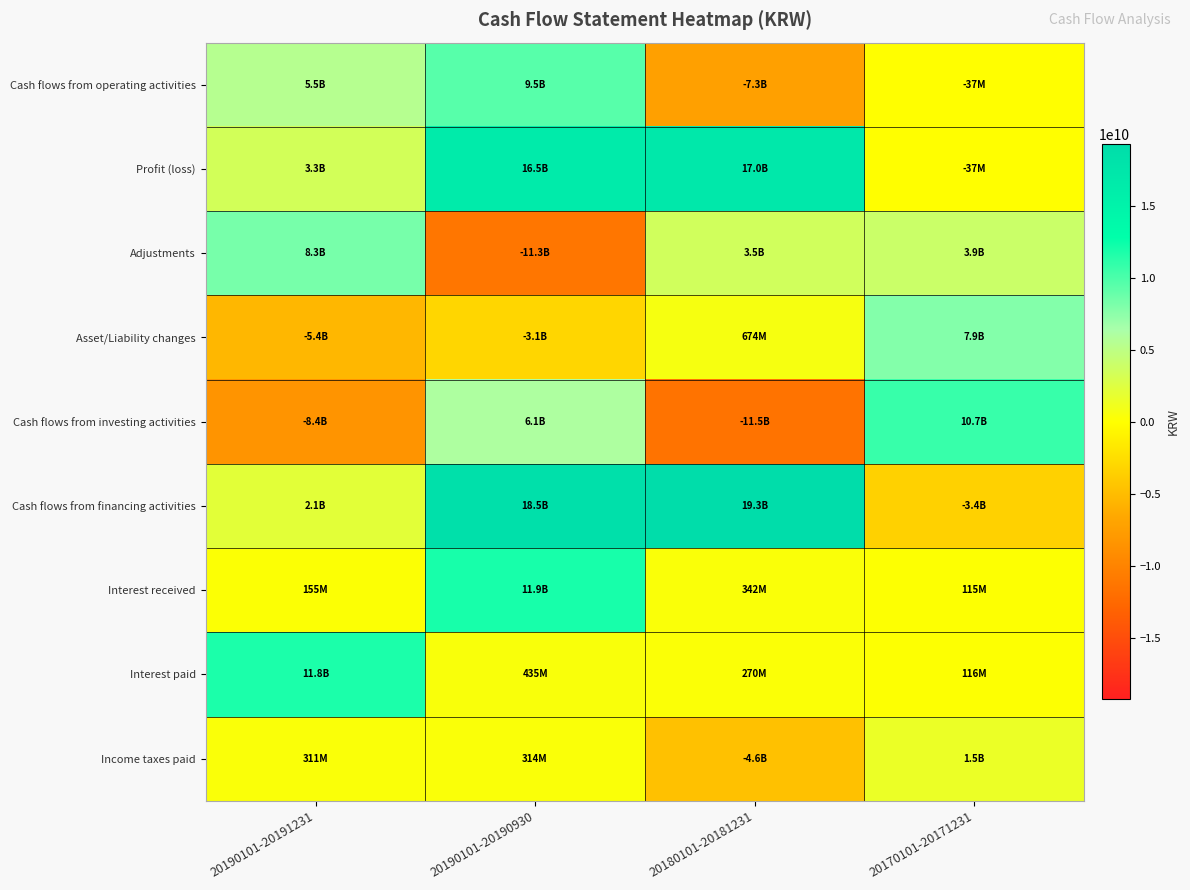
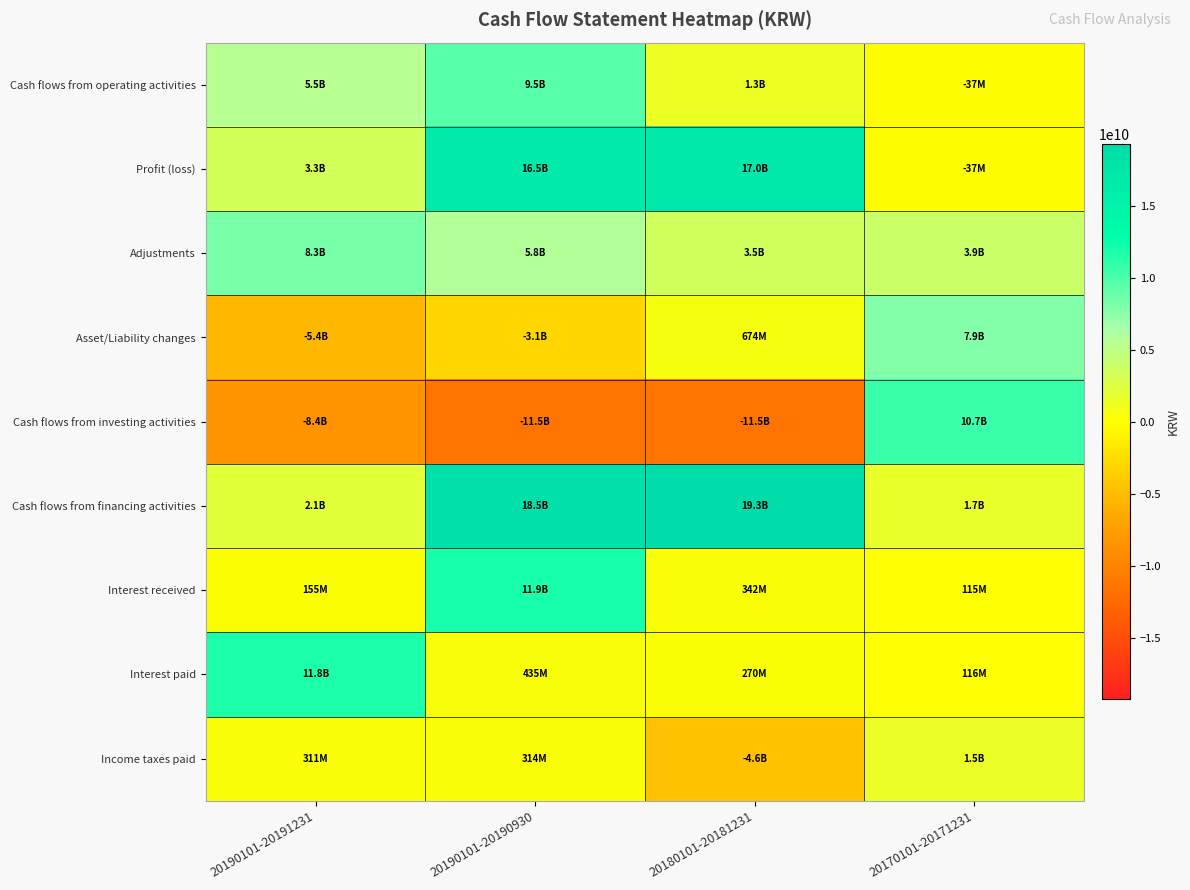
  {
    "Cash flows from operating activities": {
      "20190101-20191231": "5.5B",
      "20190101-20190930": "9.5B",
-     "20180101-20181231": "-7.3B",
+     "20180101-20181231": "1.3B",
      "20170101-20171231": "-37M"
    },
    "Profit (loss)": {
      "20190101-20191231": "3.3B",
      "20190101-20190930": "16.5B",
      "20180101-20181231": "17.0B",
      "20170101-20171231": "-37M"
    },
    "Adjustments": {
      "20190101-20191231": "8.3B",
-     "20190101-20190930": "-11.3B",
+     "20190101-20190930": "5.8B",
      "20180101-20181231": "3.5B",
      "20170101-20171231": "3.9B"
    },
    "Asset/Liability changes": {
      "20190101-20191231": "-5.4B",
      "20190101-20190930": "-3.1B",
      "20180101-20181231": "674M",
      "20170101-20171231": "7.9B"
    },
    "Cash flows from investing activities": {
      "20190101-20191231": "-8.4B",
-     "20190101-20190930": "6.1B",
+     "20190101-20190930": "-11.5B",
      "20180101-20181231": "-11.5B",
      "20170101-20171231": "10.7B"
    },
    "Cash flows from financing activities": {
      "20190101-20191231": "2.1B",
      "20190101-20190930": "18.5B",
      "20180101-20181231": "19.3B",
-     "20170101-20171231": "-3.4B"
+     "20170101-20171231": "1.7B"
    },
    "Interest received": {
      "20190101-20191231": "155M",
      "20190101-20190930": "11.9B",
      "20180101-20181231": "342M",
      "20170101-20171231": "115M"
    },
    "Interest paid": {
      "20190101-20191231": "11.8B",
      "20190101-20190930": "435M",
      "20180101-20181231": "270M",
      "20170101-20171231": "116M"
    },
    "Income taxes paid": {
      "20190101-20191231": "311M",
      "20190101-20190930": "314M",
      "20180101-20181231": "-4.6B",
      "20170101-20171231": "1.5B"
    }
  }
